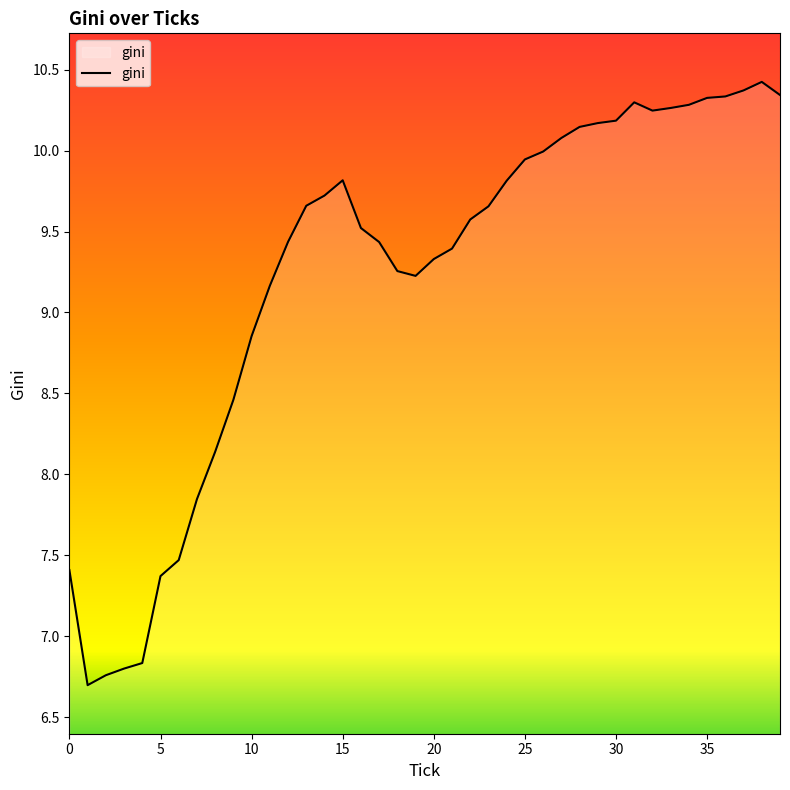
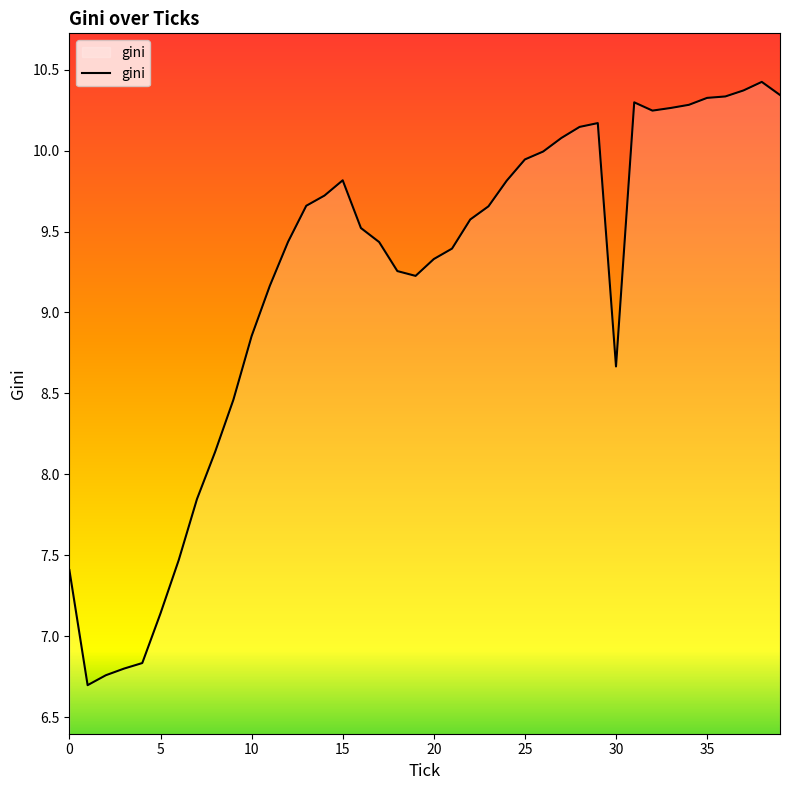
  {
    "0": 7.41,
-   "5": 7.37,
+   "5": 7.14,
    "10": 8.85,
    "15": 9.82,
    "20": 9.33,
    "25": 9.95,
-   "30": 10.18,
+   "30": 8.67,
    "35": 10.33
  }
